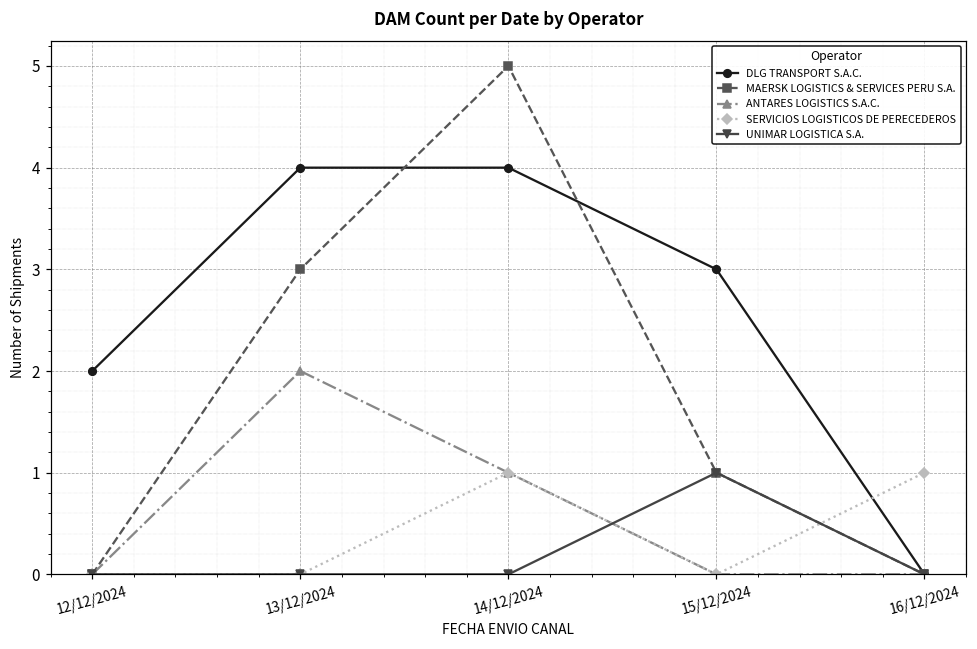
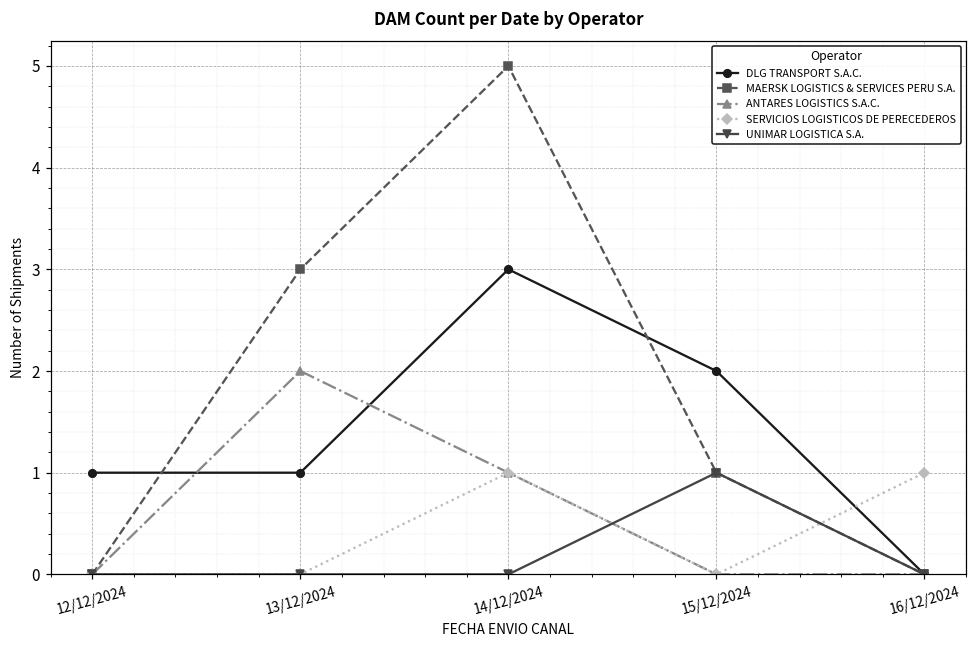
  {
    "DLG TRANSPORT S.A.C.": {
-     "12/12/2024": 2,
-     "13/12/2024": 4,
-     "14/12/2024": 4,
-     "15/12/2024": 3
+     "12/12/2024": 1,
+     "13/12/2024": 1,
+     "14/12/2024": 3,
+     "15/12/2024": 2
    },
    "ANTARES LOGISTICS S.A.C.": {
      "13/12/2024": 2
    },
    "SERVICIOS LOGISTICOS DE PERECEDEROS": {
      "16/12/2024": 1
    }
  }
